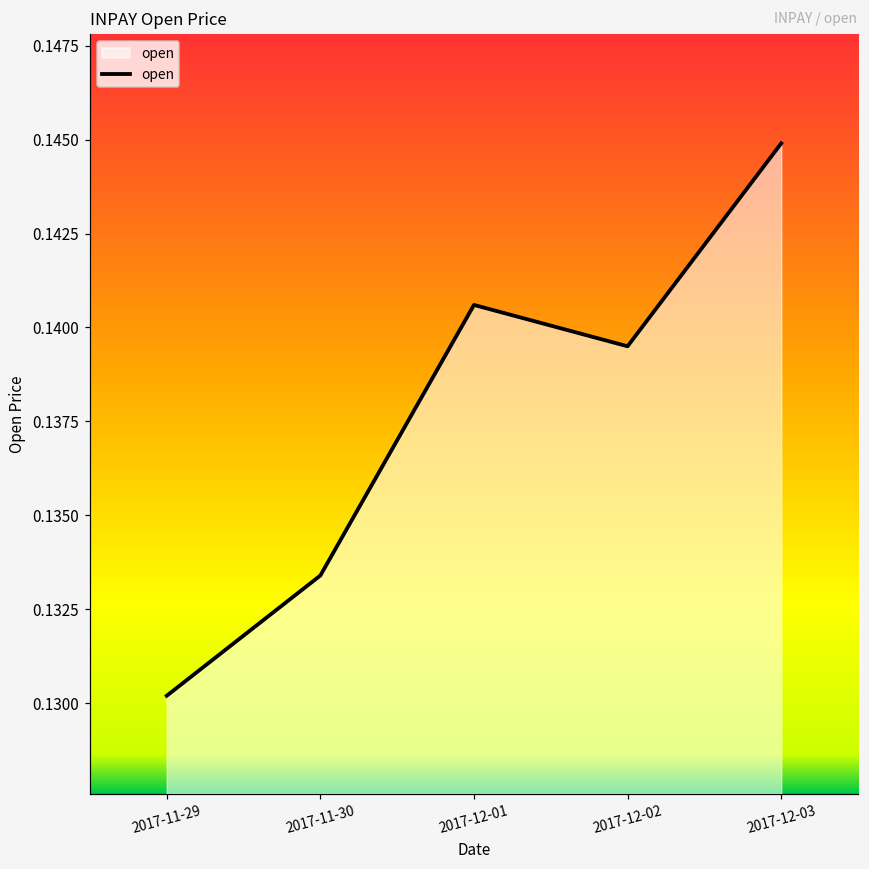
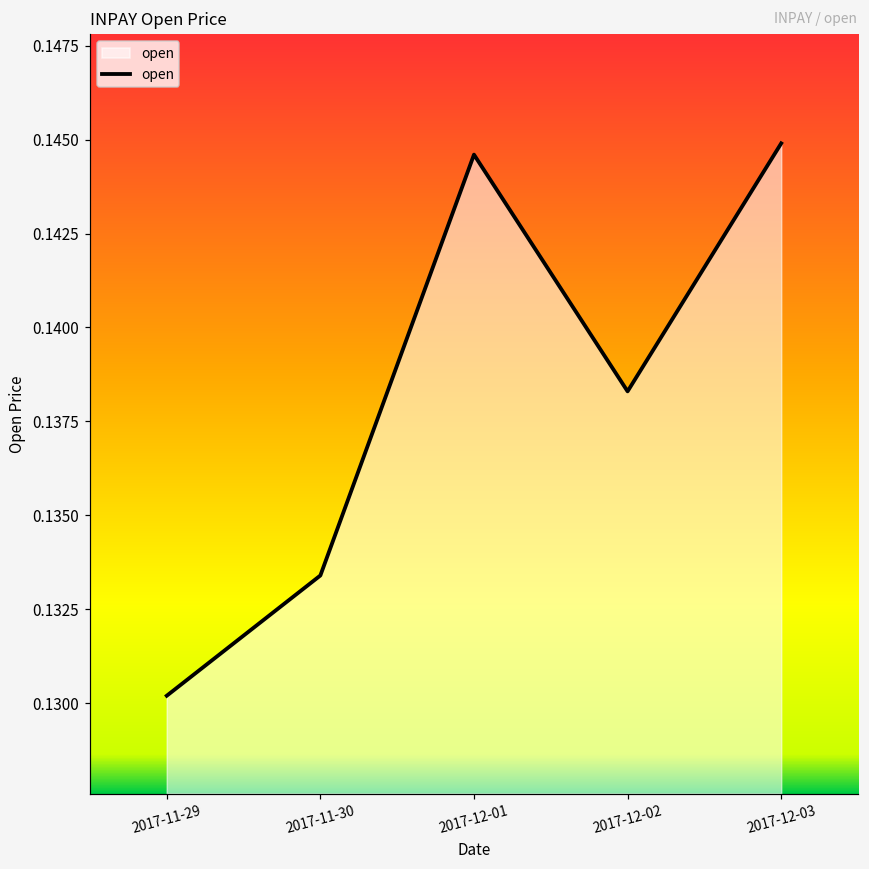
  {
    "2017-11-29": 0.1302,
    "2017-11-30": 0.1334,
-   "2017-12-01": 0.1406,
-   "2017-12-02": 0.1395,
+   "2017-12-01": 0.1446,
+   "2017-12-02": 0.1383,
    "2017-12-03": 0.1449
  }
